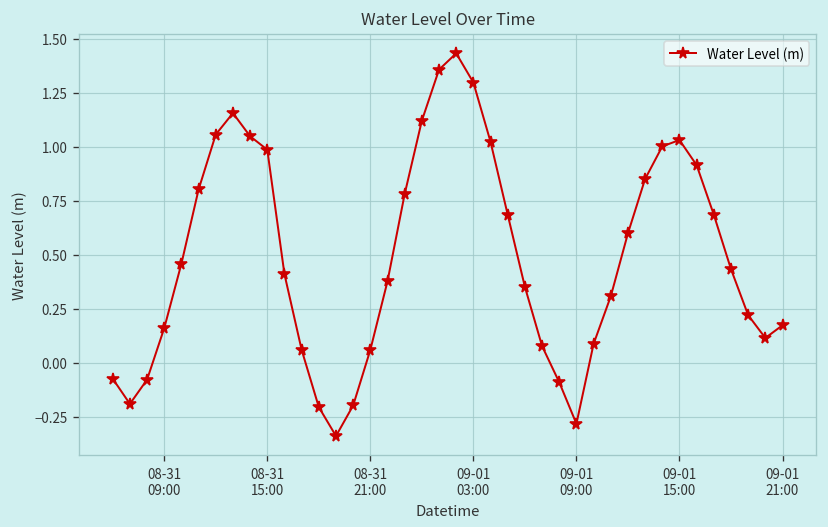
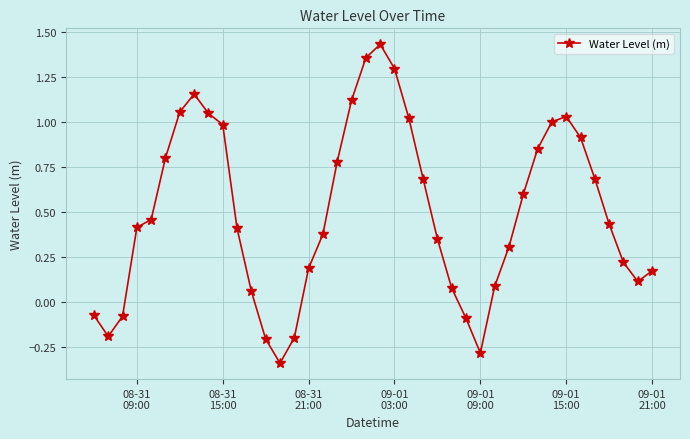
  {
-   "08-31 09:00": 0.16,
+   "08-31 09:00": 0.41,
    "08-31 15:00": 0.99,
-   "08-31 21:00": 0.06,
+   "08-31 21:00": 0.19,
    "09-01 03:00": 1.30,
    "09-01 09:00": -0.28,
    "09-01 15:00": 1.03,
    "09-01 21:00": 0.17
  }
